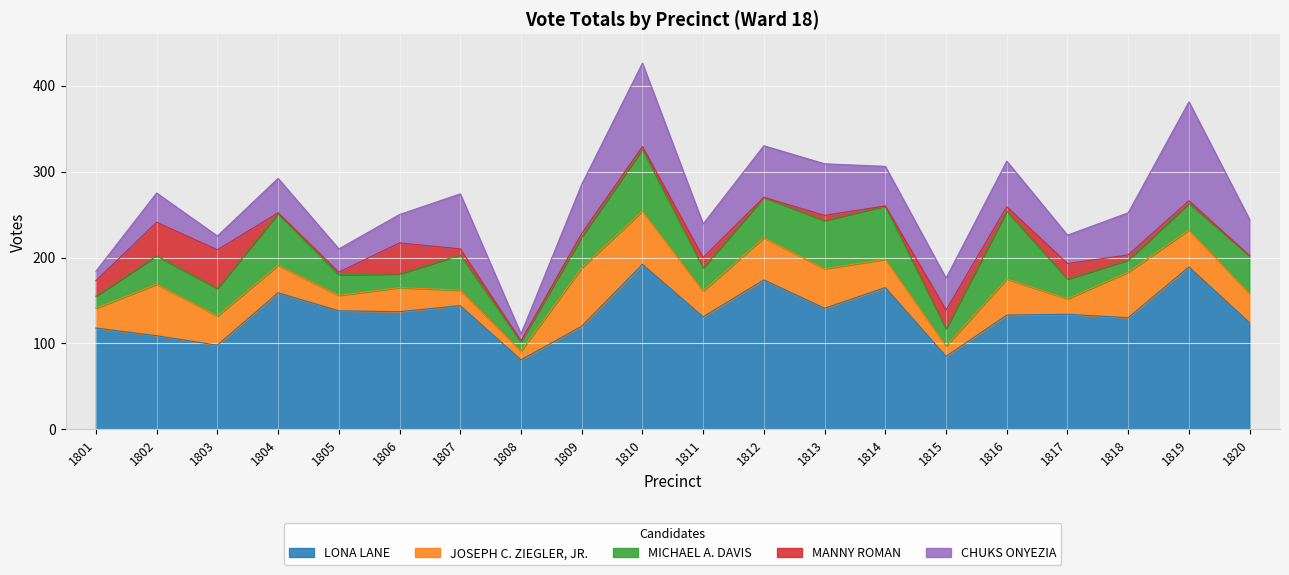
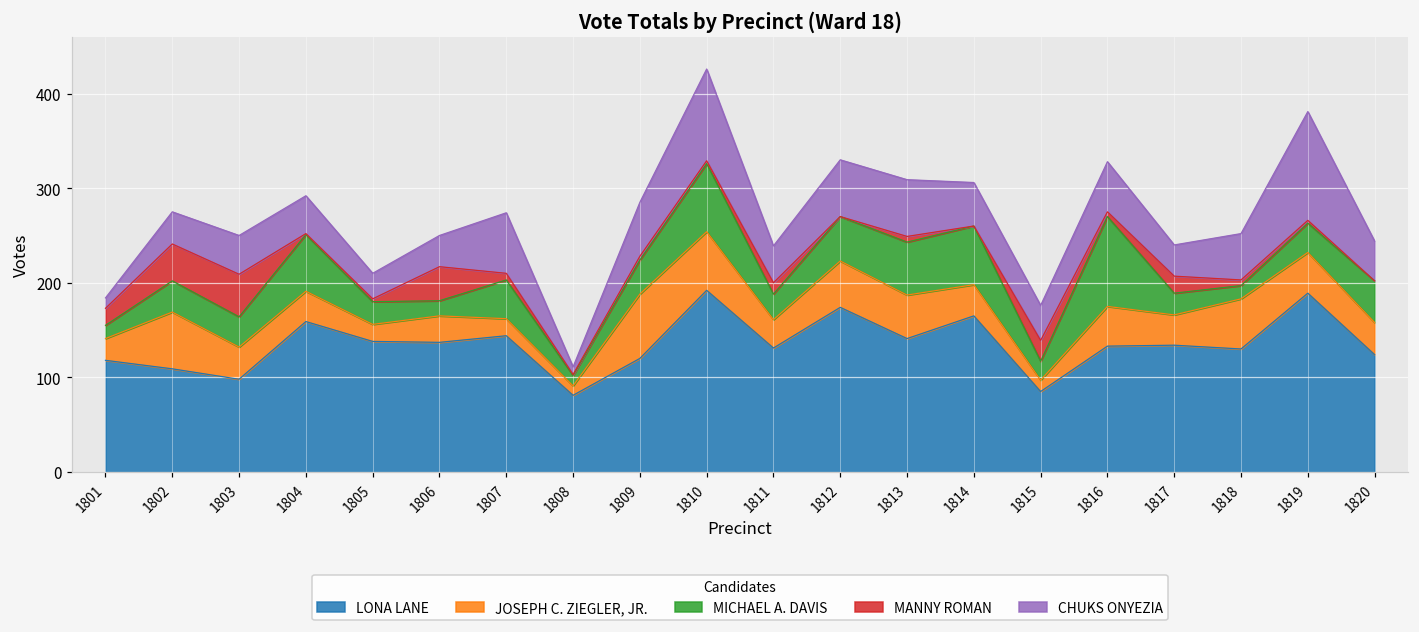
  {
    "LONA LANE": {
      "1801": 120,
      "1802": 110,
      "1803": 100,
      "1804": 160,
      "1805": 140,
      "1806": 140,
      "1807": 140,
      "1808": 80,
      "1809": 120,
      "1810": 190,
      "1811": 130,
      "1812": 170,
      "1813": 140,
      "1814": 170,
      "1815": 90,
      "1816": 130,
      "1817": 130,
      "1818": 130,
      "1819": 190,
      "1820": 120
    },
    "JOSEPH C. ZIEGLER, JR.": {
      "1801": 20,
      "1802": 60,
      "1803": 30,
      "1804": 30,
      "1805": 20,
      "1806": 30,
      "1807": 20,
      "1808": 10,
      "1809": 70,
      "1810": 60,
      "1811": 30,
      "1812": 50,
      "1813": 50,
      "1814": 30,
      "1815": 10,
      "1816": 40,
-     "1817": 20,
+     "1817": 30,
      "1818": 50,
      "1819": 40,
      "1820": 30
    },
    "MICHAEL A. DAVIS": {
      "1801": 10,
      "1802": 30,
      "1803": 30,
      "1805": 20,
      "1806": 20,
      "1807": 40,
      "1809": 40,
      "1810": 70,
      "1811": 30,
      "1813": 60,
      "1815": 20,
-     "1816": 80,
+     "1816": 100,
      "1817": 20,
      "1818": 10
    },
    "MANNY ROMAN": {
      "1801": 20,
      "1802": 40,
      "1803": 50,
      "1805": 0,
      "1806": 40,
      "1807": 10,
      "1809": 0,
      "1810": 0,
      "1811": 10,
      "1813": 10,
      "1815": 20,
      "1816": 10,
      "1817": 20,
      "1818": 10
    },
    "CHUKS ONYEZIA": {
      "1801": 10,
      "1802": 30,
-     "1803": 20,
+     "1803": 40,
      "1804": 40,
      "1805": 30,
      "1806": 30,
      "1807": 60,
      "1808": 10,
      "1809": 60,
      "1810": 100,
      "1811": 40,
      "1812": 60,
      "1813": 60,
      "1814": 50,
      "1815": 40,
      "1816": 50,
      "1817": 30,
      "1818": 50,
      "1819": 120,
      "1820": 40
    }
  }
